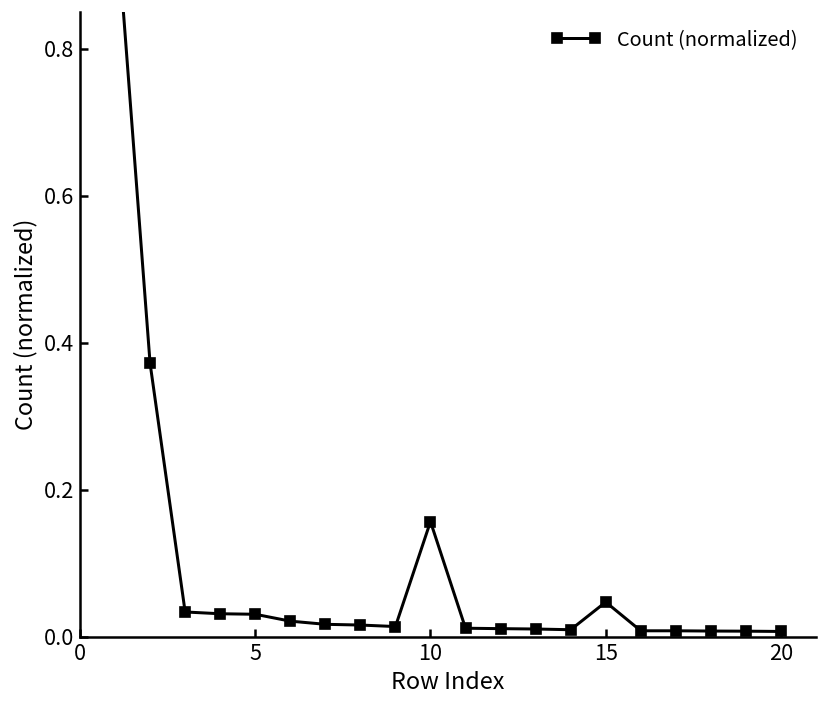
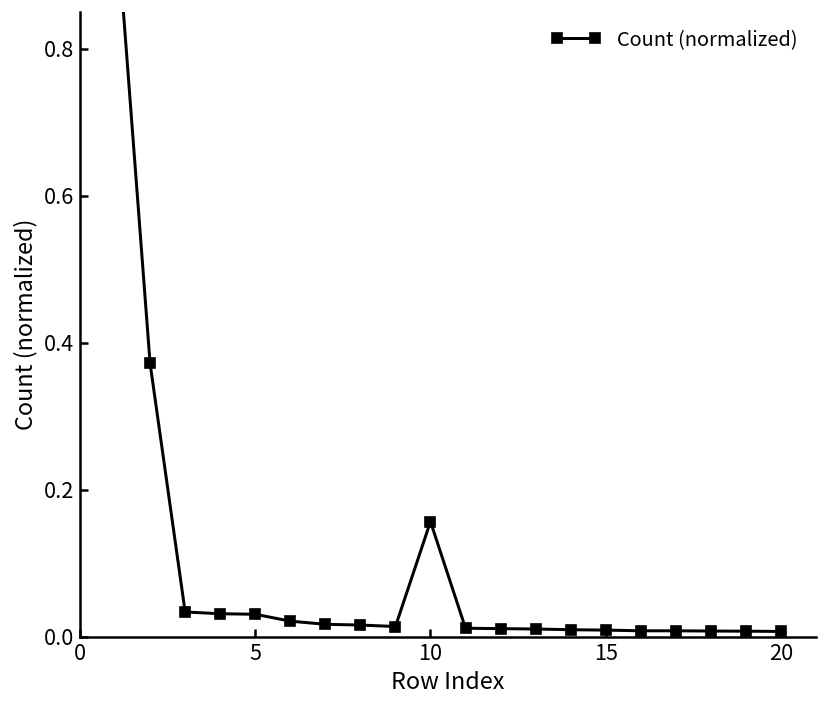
  {
    "5": 0.03,
    "10": 0.16,
-   "15": 0.05,
+   "15": 0.01,
    "20": 0.01
  }
